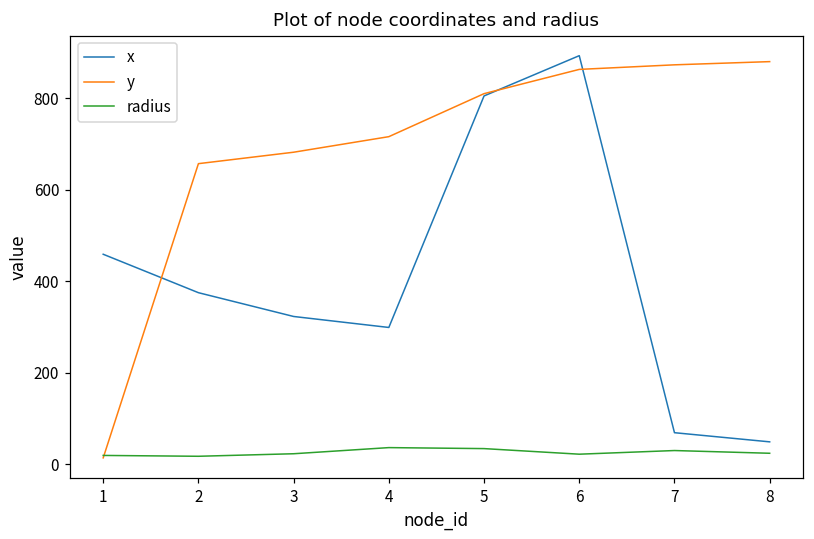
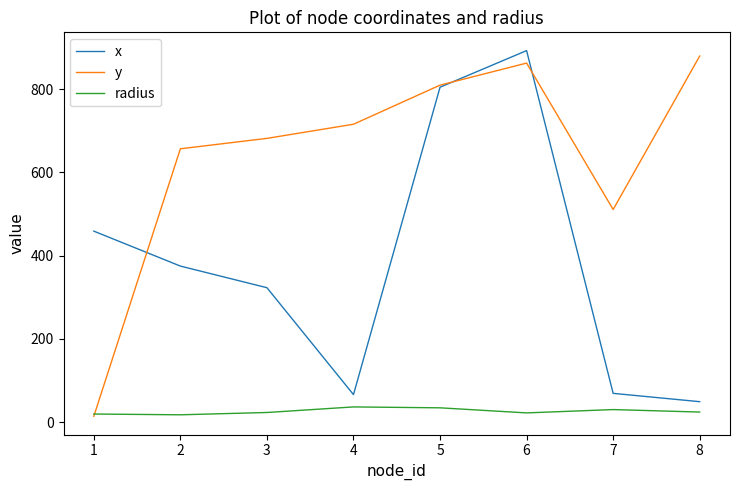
  {
    "x": {
      "1": 460,
      "2": 380,
      "3": 320,
-     "4": 300,
+     "4": 70,
      "6": 890,
      "7": 70,
      "8": 50
    },
    "y": {
      "2": 660,
      "3": 680,
      "4": 720,
      "6": 860,
-     "7": 870,
+     "7": 510,
      "8": 880
    },
    "radius": {
      "2": 20,
      "3": 20,
      "4": 40,
      "5": 30,
      "6": 20,
      "7": 30,
      "8": 20
    }
  }
